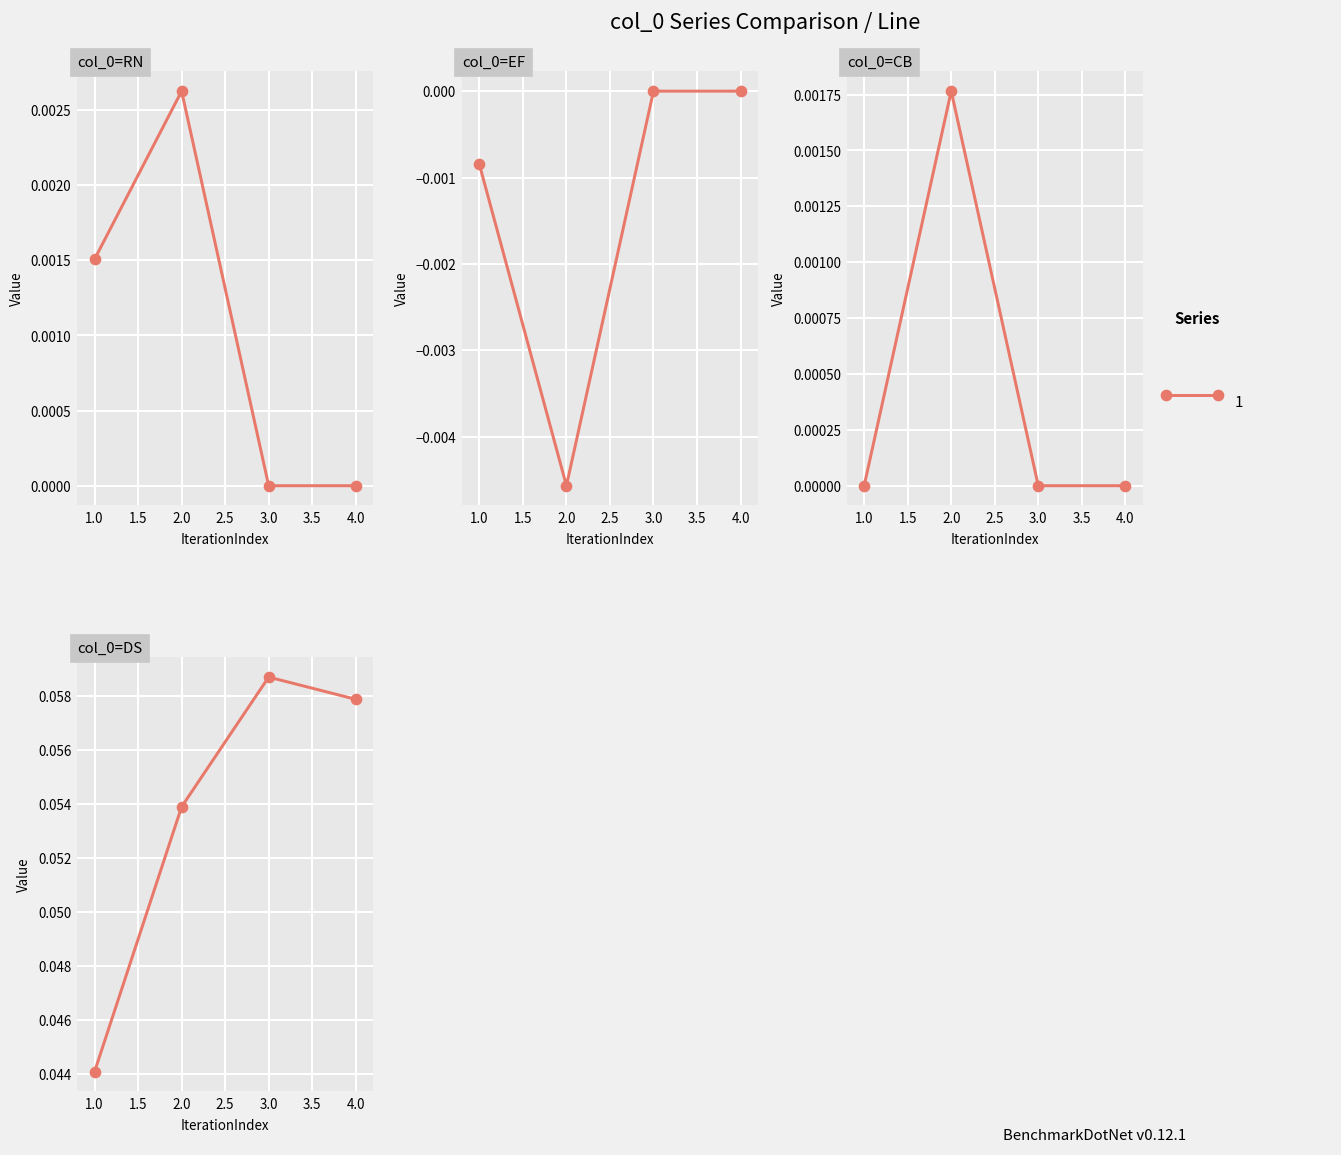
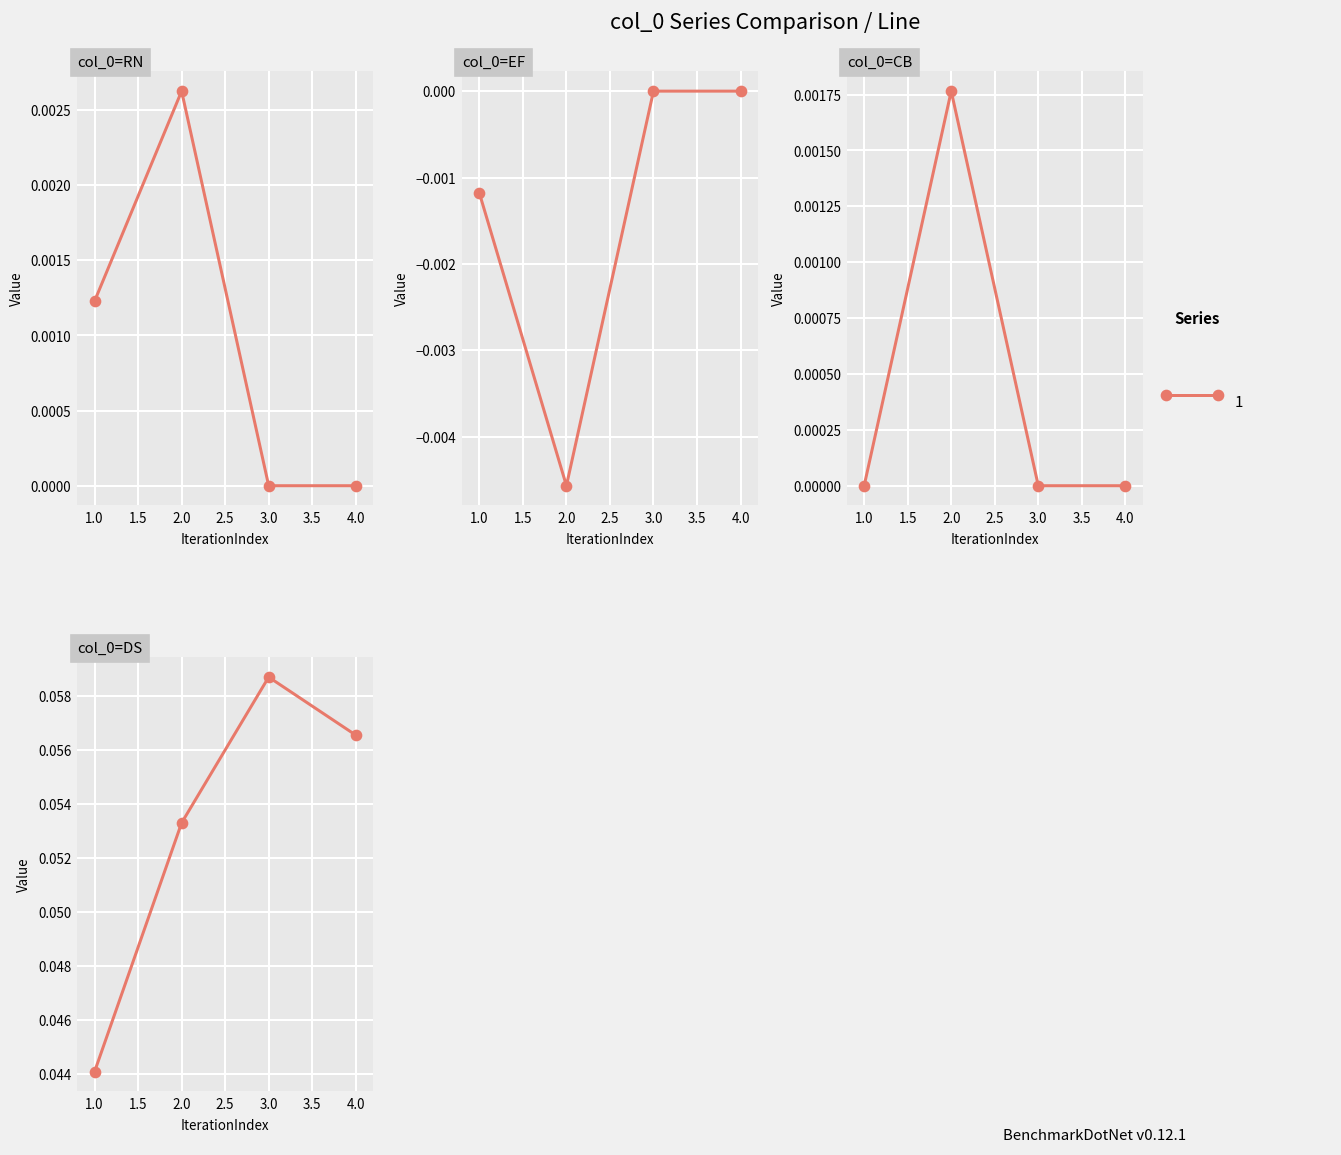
  {
    "col_0=RN": {
-     "1.0": 0.00151,
+     "1.0": 0.00123,
      "2.0": 0.00263,
      "3.0": 0.00000,
      "4.0": 0.00000
    },
    "col_0=EF": {
-     "1.0": -0.0008,
+     "1.0": -0.0012,
      "2.0": -0.0046,
      "3.0": 0.0000,
      "4.0": 0.0000
    },
    "col_0=CB": {
      "1.0": 0.00000,
      "2.0": 0.00177,
      "3.0": 0.00000,
      "4.0": 0.00000
    },
    "col_0=DS": {
      "1.0": 0.0441,
-     "2.0": 0.0539,
+     "2.0": 0.0533,
      "3.0": 0.0587,
-     "4.0": 0.0579
+     "4.0": 0.0566
    }
  }
